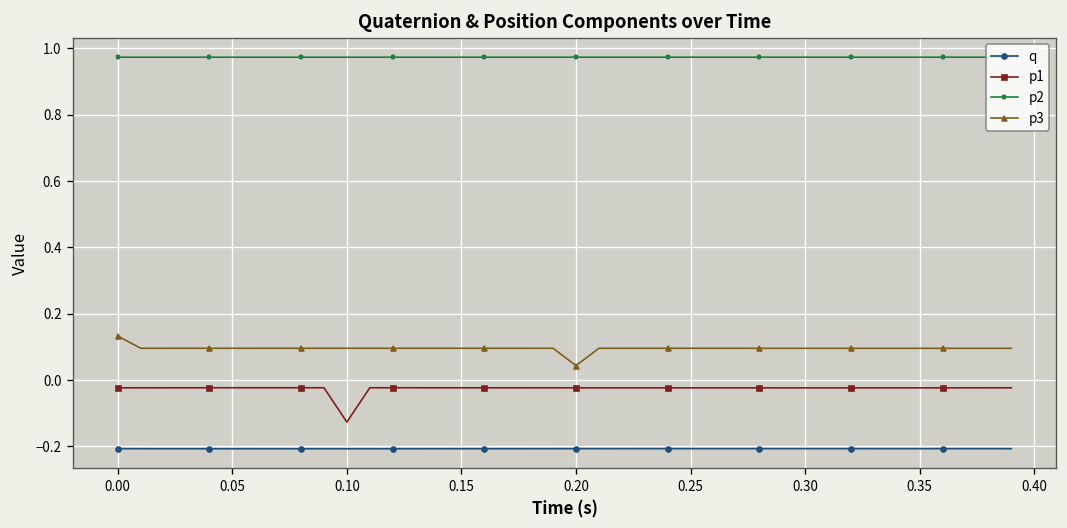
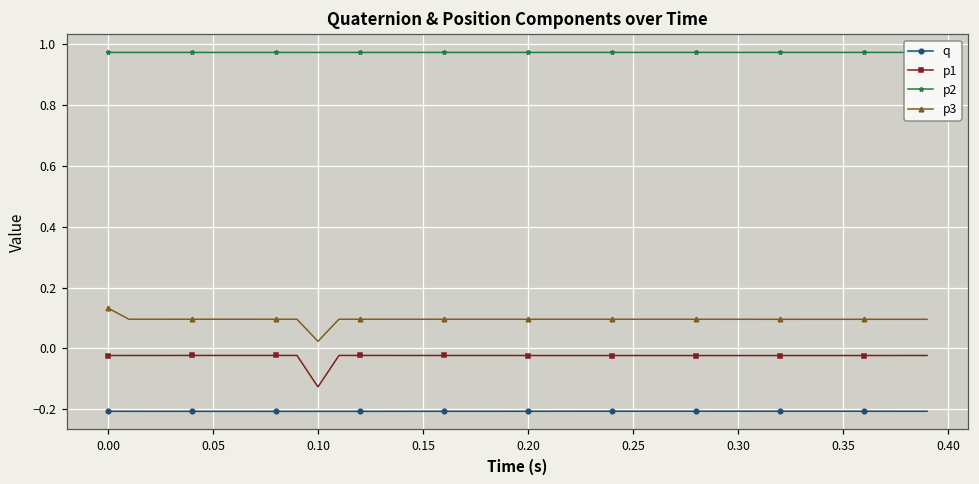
  {
    "q": {
      "0.00": -0.21,
      "0.05": -0.21,
      "0.10": -0.21,
      "0.15": -0.21,
      "0.20": -0.21,
      "0.25": -0.21,
      "0.30": -0.21,
      "0.35": -0.21
    },
    "p1": {
      "0.00": -0.02,
      "0.05": -0.02,
      "0.10": -0.13,
      "0.15": -0.02,
      "0.20": -0.02,
      "0.25": -0.02,
      "0.30": -0.02,
      "0.35": -0.02
    },
    "p2": {
      "0.00": 0.97,
      "0.05": 0.97,
      "0.10": 0.97,
      "0.15": 0.97,
      "0.20": 0.97,
      "0.25": 0.97,
      "0.30": 0.97,
      "0.35": 0.97
    },
    "p3": {
      "0.00": 0.13,
      "0.05": 0.10,
-     "0.10": 0.10,
+     "0.10": 0.02,
      "0.15": 0.10,
-     "0.20": 0.04,
+     "0.20": 0.10,
      "0.25": 0.10,
      "0.30": 0.10,
      "0.35": 0.10
    }
  }
